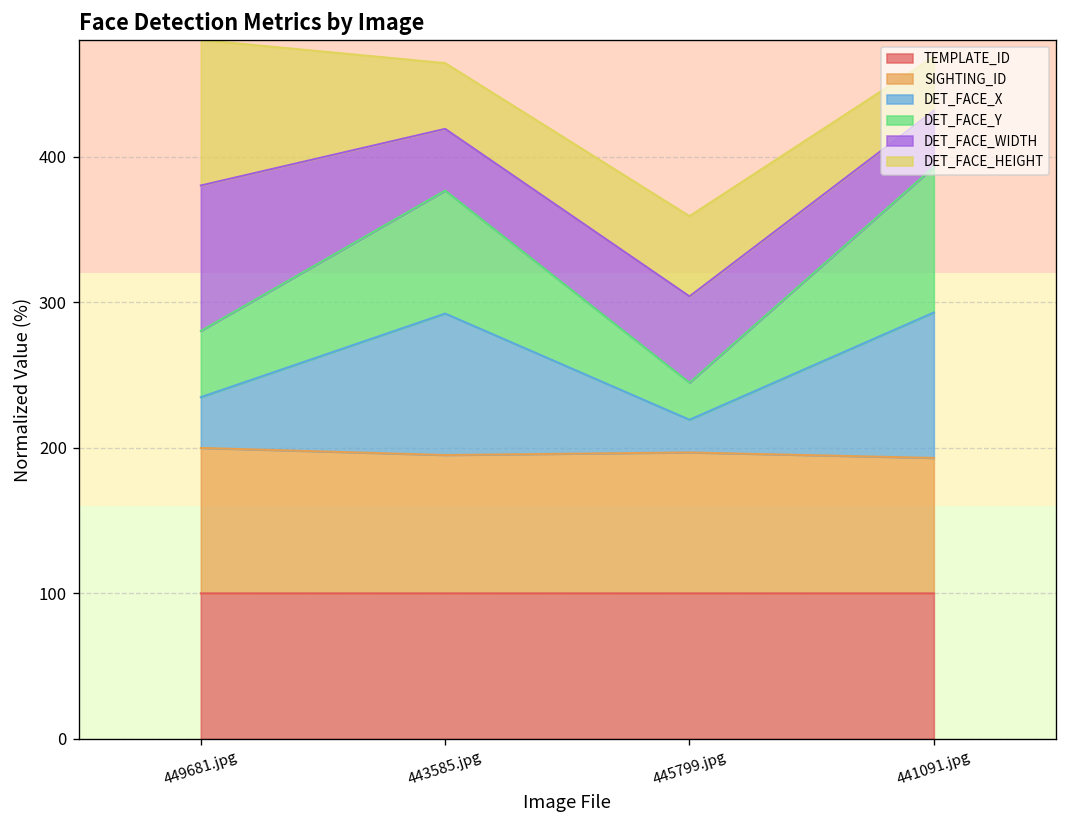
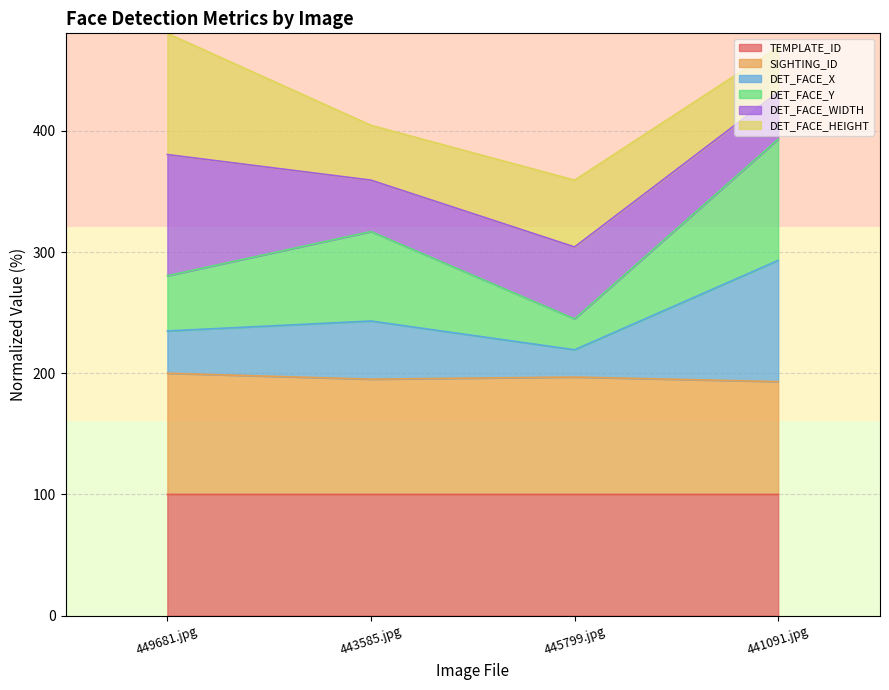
  {
    "TEMPLATE_ID": {
      "449681.jpg": 100,
      "443585.jpg": 100,
      "445799.jpg": 100,
      "441091.jpg": 100
    },
    "DET_FACE_X": {
      "449681.jpg": 35,
-     "443585.jpg": 97,
+     "443585.jpg": 48,
      "445799.jpg": 22,
      "441091.jpg": 100
    },
    "DET_FACE_Y": {
      "449681.jpg": 46,
-     "443585.jpg": 85,
+     "443585.jpg": 74,
      "445799.jpg": 25,
      "441091.jpg": 100
    },
    "DET_FACE_WIDTH": {
      "449681.jpg": 100,
      "443585.jpg": 42,
      "445799.jpg": 59
    }
  }
